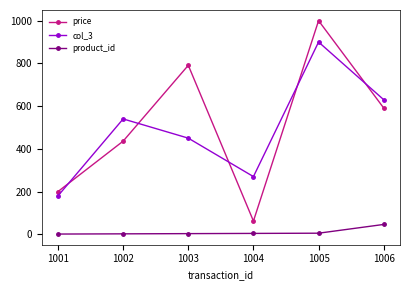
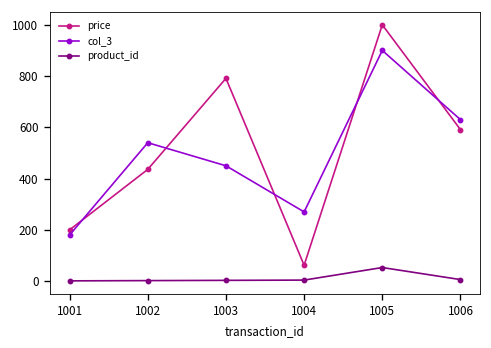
  {
    "price": {
      "1001": 200,
      "1002": 440,
      "1003": 790,
      "1004": 60,
      "1005": 1000,
      "1006": 590
    },
    "col_3": {
      "1001": 180,
      "1002": 540,
      "1003": 450,
      "1004": 270,
      "1005": 900,
      "1006": 630
    },
    "product_id": {
      "1001": 0,
      "1002": 0,
      "1003": 0,
      "1004": 0,
-     "1005": 10,
-     "1006": 50
+     "1005": 50,
+     "1006": 10
    }
  }
